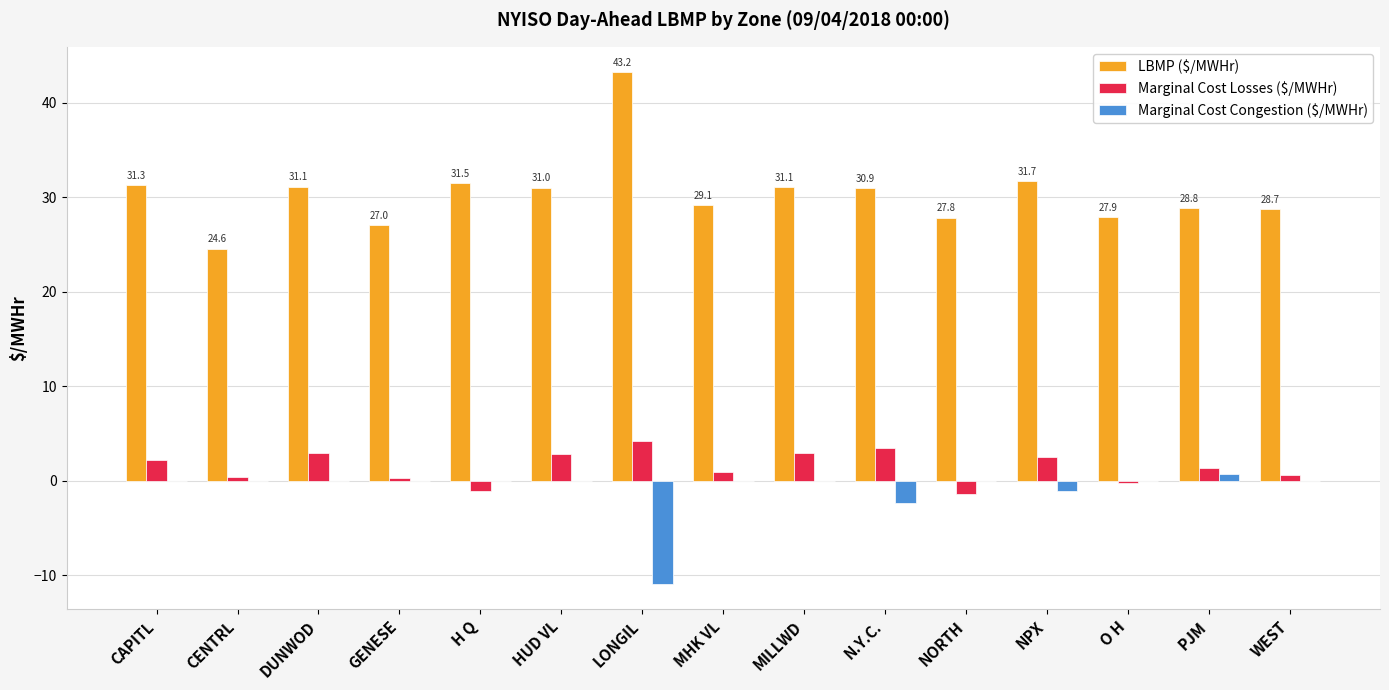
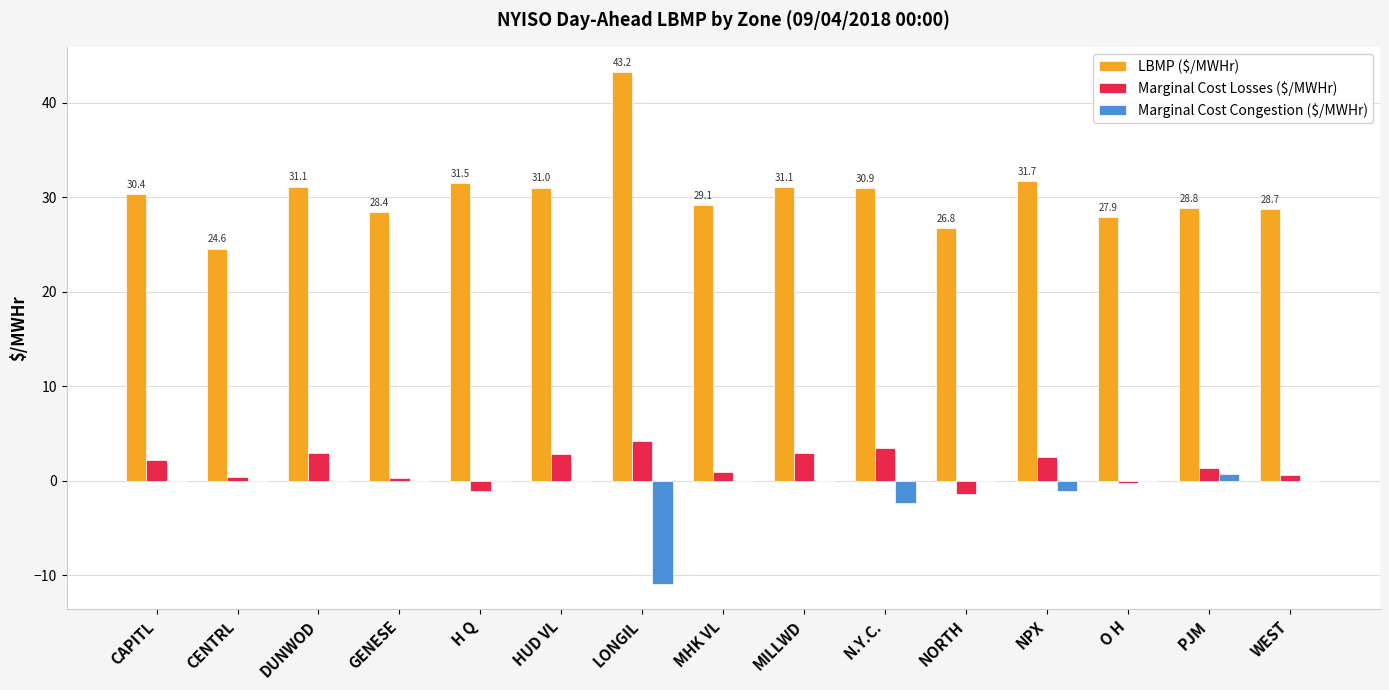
  {
    "LBMP ($/MWHr)": {
-     "CAPITL": 31.3,
+     "CAPITL": 30.4,
      "CENTRL": 24.6,
      "DUNWOD": 31.1,
-     "GENESE": 27.0,
+     "GENESE": 28.4,
      "H Q": 31.5,
      "HUD VL": 31.0,
      "LONGIL": 43.2,
      "MHK VL": 29.1,
      "MILLWD": 31.1,
      "N.Y.C.": 30.9,
-     "NORTH": 27.8,
+     "NORTH": 26.8,
      "NPX": 31.7,
      "O H": 27.9,
      "PJM": 28.8,
      "WEST": 28.7
    },
    "Marginal Cost Losses ($/MWHr)": {
      "CAPITL": 2,
      "CENTRL": 0,
      "DUNWOD": 3,
      "GENESE": 0,
      "H Q": -1,
      "HUD VL": 3,
      "LONGIL": 4,
      "MHK VL": 1,
      "MILLWD": 3,
      "N.Y.C.": 3,
      "NORTH": -1,
      "NPX": 3,
      "PJM": 1,
      "WEST": 1
    },
    "Marginal Cost Congestion ($/MWHr)": {
      "CAPITL": 0,
      "CENTRL": 0,
      "DUNWOD": 0,
      "GENESE": 0,
      "H Q": 0,
      "HUD VL": 0,
      "LONGIL": -11,
      "MHK VL": 0,
      "MILLWD": 0,
      "N.Y.C.": -2,
      "NORTH": 0,
      "NPX": -1,
      "O H": 0,
      "PJM": 1,
      "WEST": 0
    }
  }
